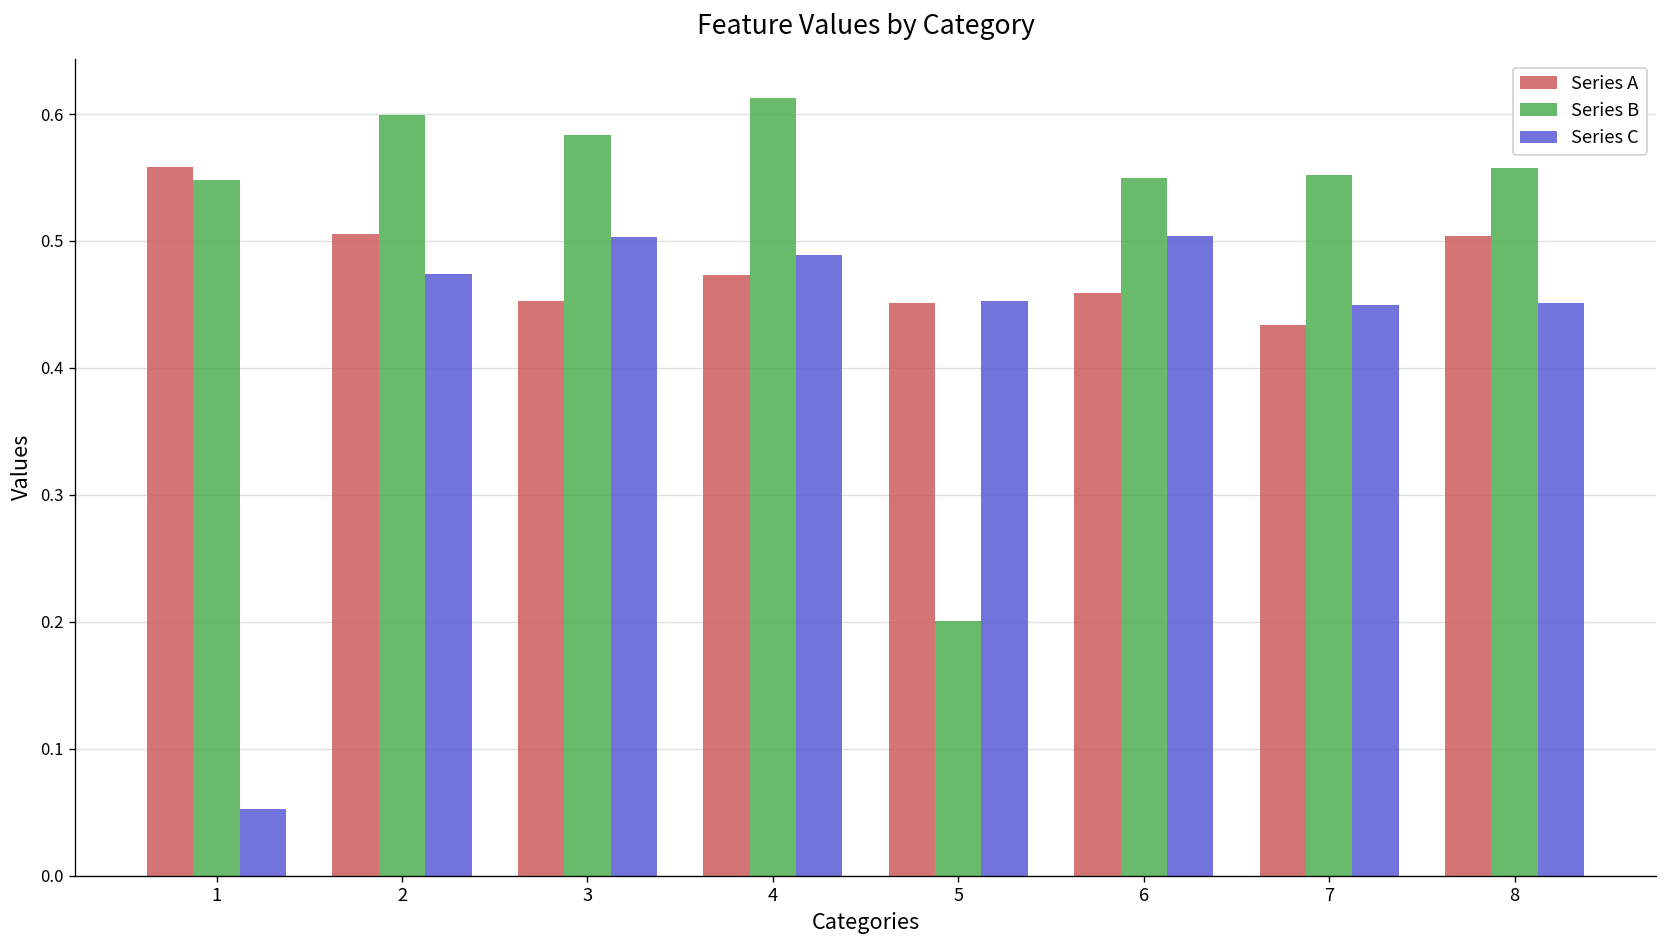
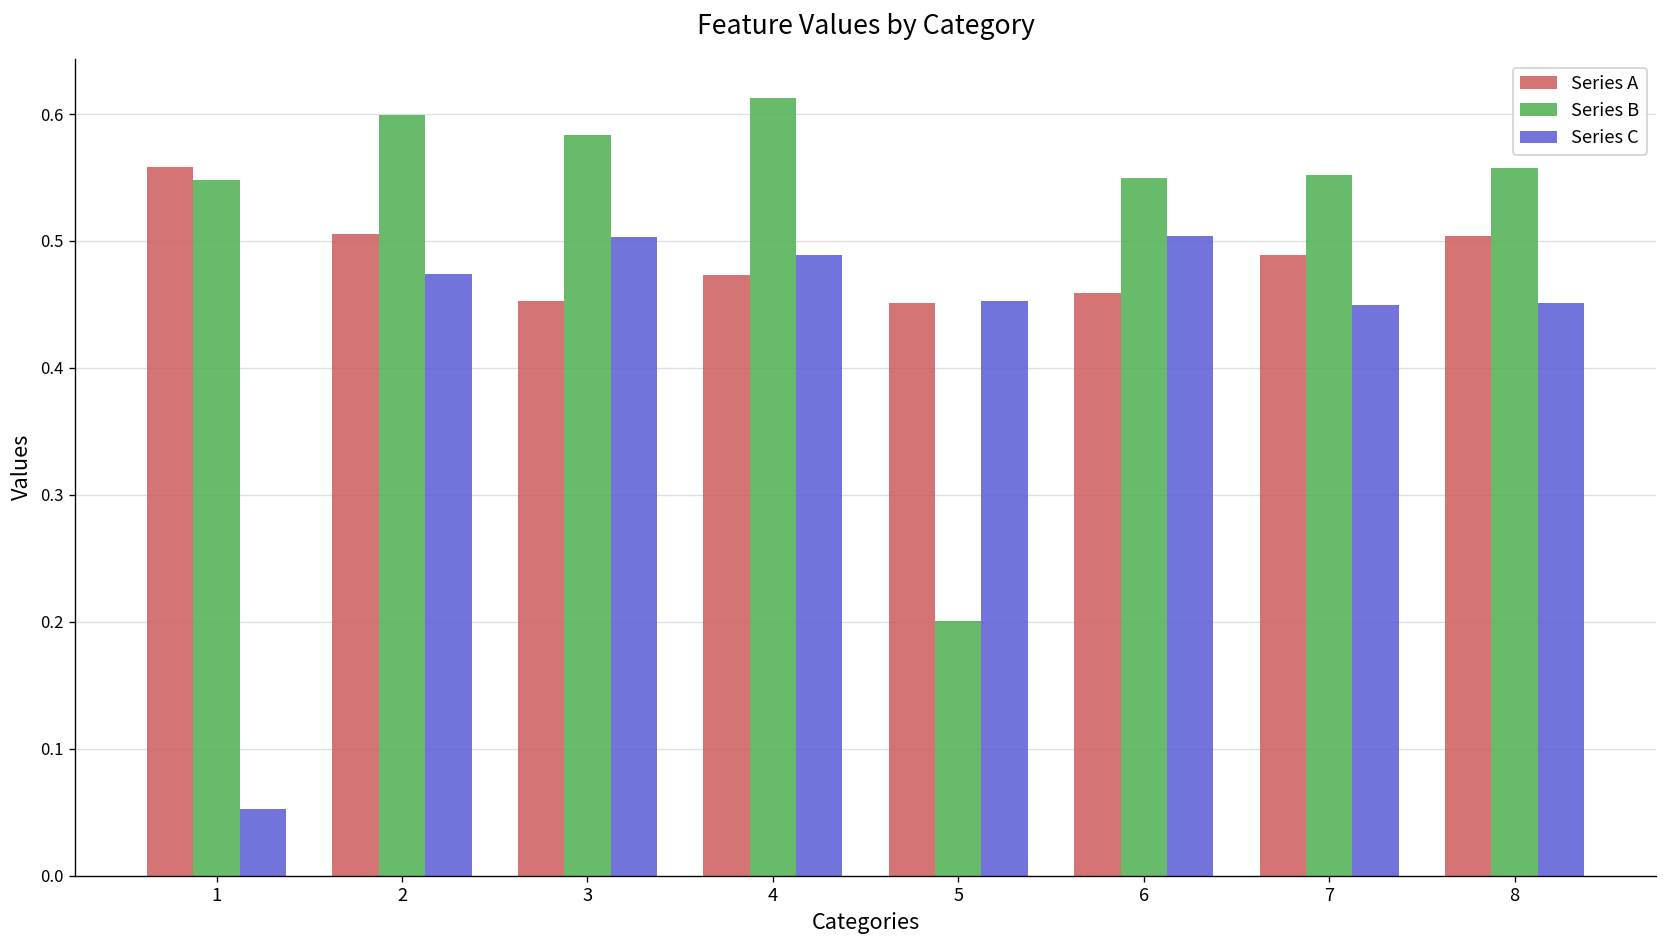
  {
    "Series A": {
      "1": 0.558,
      "2": 0.506,
      "3": 0.452,
      "4": 0.473,
      "5": 0.451,
      "6": 0.459,
-     "7": 0.434,
+     "7": 0.489,
      "8": 0.504
    },
    "Series B": {
      "1": 0.548,
      "2": 0.599,
      "3": 0.584,
      "4": 0.613,
      "5": 0.201,
      "6": 0.549,
      "7": 0.552,
      "8": 0.558
    },
    "Series C": {
      "1": 0.053,
      "2": 0.474,
      "3": 0.503,
      "4": 0.489,
      "5": 0.452,
      "6": 0.504,
      "7": 0.449,
      "8": 0.451
    }
  }
